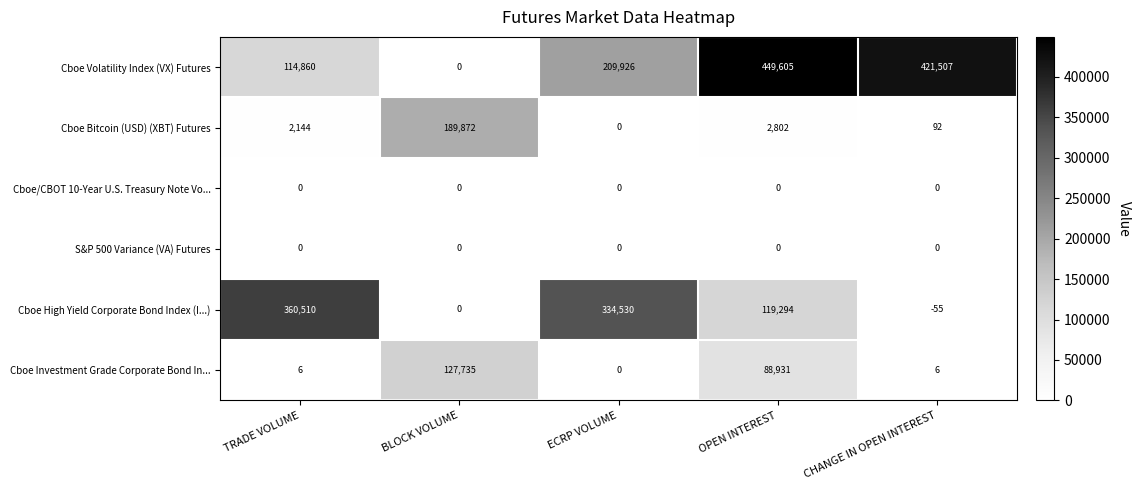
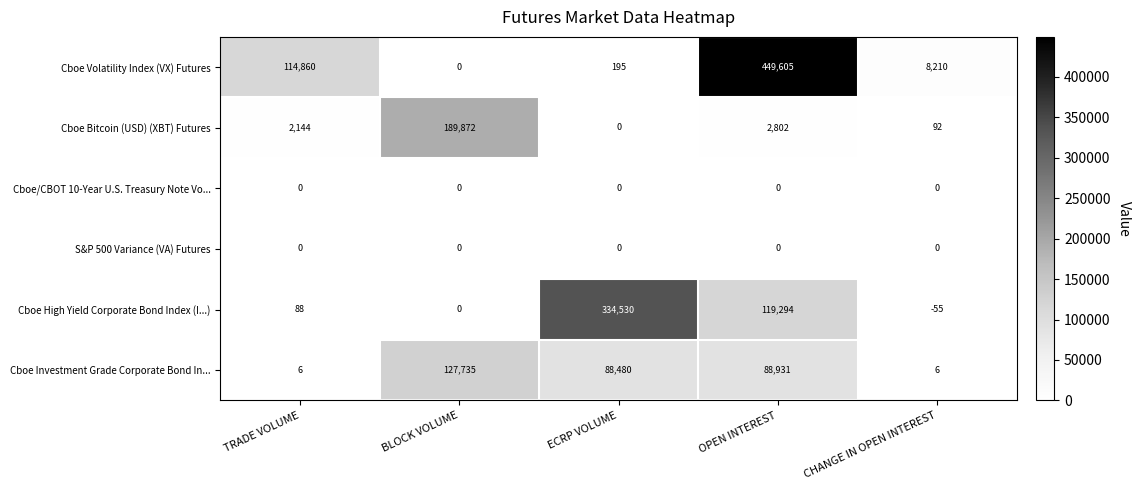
  {
    "Cboe Volatility Index (VX) Futures": {
      "TRADE VOLUME": "114,860",
      "BLOCK VOLUME": "0",
-     "ECRP VOLUME": "209,926",
+     "ECRP VOLUME": "195",
      "OPEN INTEREST": "449,605",
-     "CHANGE IN OPEN INTEREST": "421,507"
+     "CHANGE IN OPEN INTEREST": "8,210"
    },
    "Cboe Bitcoin (USD) (XBT) Futures": {
      "TRADE VOLUME": "2,144",
      "BLOCK VOLUME": "189,872",
      "ECRP VOLUME": "0",
      "OPEN INTEREST": "2,802",
      "CHANGE IN OPEN INTEREST": "92"
    },
    "Cboe/CBOT 10-Year U.S. Treasury Note Vo...": {
      "TRADE VOLUME": "0",
      "BLOCK VOLUME": "0",
      "ECRP VOLUME": "0",
      "OPEN INTEREST": "0",
      "CHANGE IN OPEN INTEREST": "0"
    },
    "S&P 500 Variance (VA) Futures": {
      "TRADE VOLUME": "0",
      "BLOCK VOLUME": "0",
      "ECRP VOLUME": "0",
      "OPEN INTEREST": "0",
      "CHANGE IN OPEN INTEREST": "0"
    },
    "Cboe High Yield Corporate Bond Index (I...)": {
-     "TRADE VOLUME": "360,510",
+     "TRADE VOLUME": "88",
      "BLOCK VOLUME": "0",
      "ECRP VOLUME": "334,530",
      "OPEN INTEREST": "119,294",
      "CHANGE IN OPEN INTEREST": "-55"
    },
    "Cboe Investment Grade Corporate Bond In...": {
      "TRADE VOLUME": "6",
      "BLOCK VOLUME": "127,735",
-     "ECRP VOLUME": "0",
+     "ECRP VOLUME": "88,480",
      "OPEN INTEREST": "88,931",
      "CHANGE IN OPEN INTEREST": "6"
    }
  }
